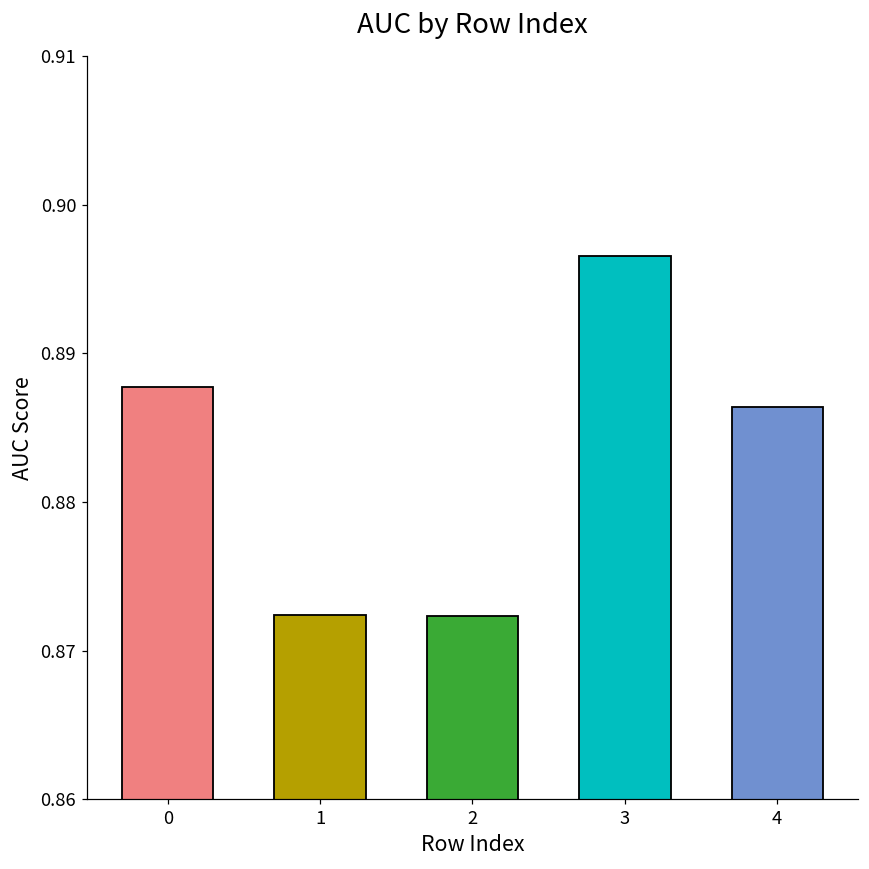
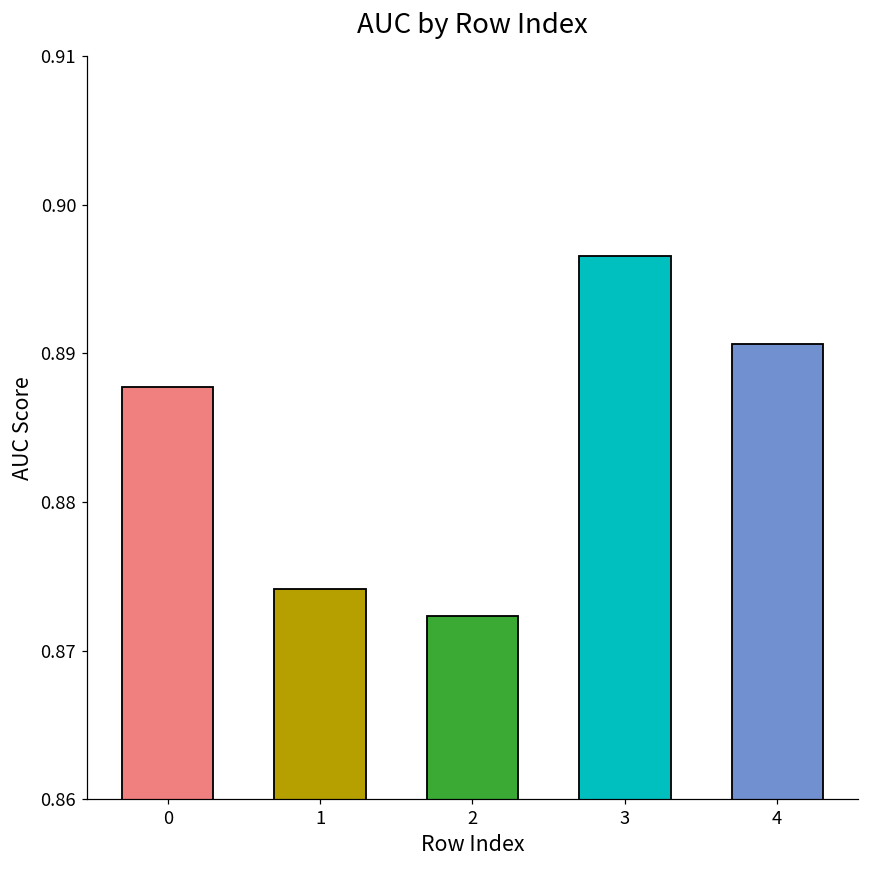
  {
    "0": 0.8878,
-   "1": 0.8724,
+   "1": 0.8741,
    "2": 0.8723,
    "3": 0.8966,
-   "4": 0.8864
+   "4": 0.8906
  }
